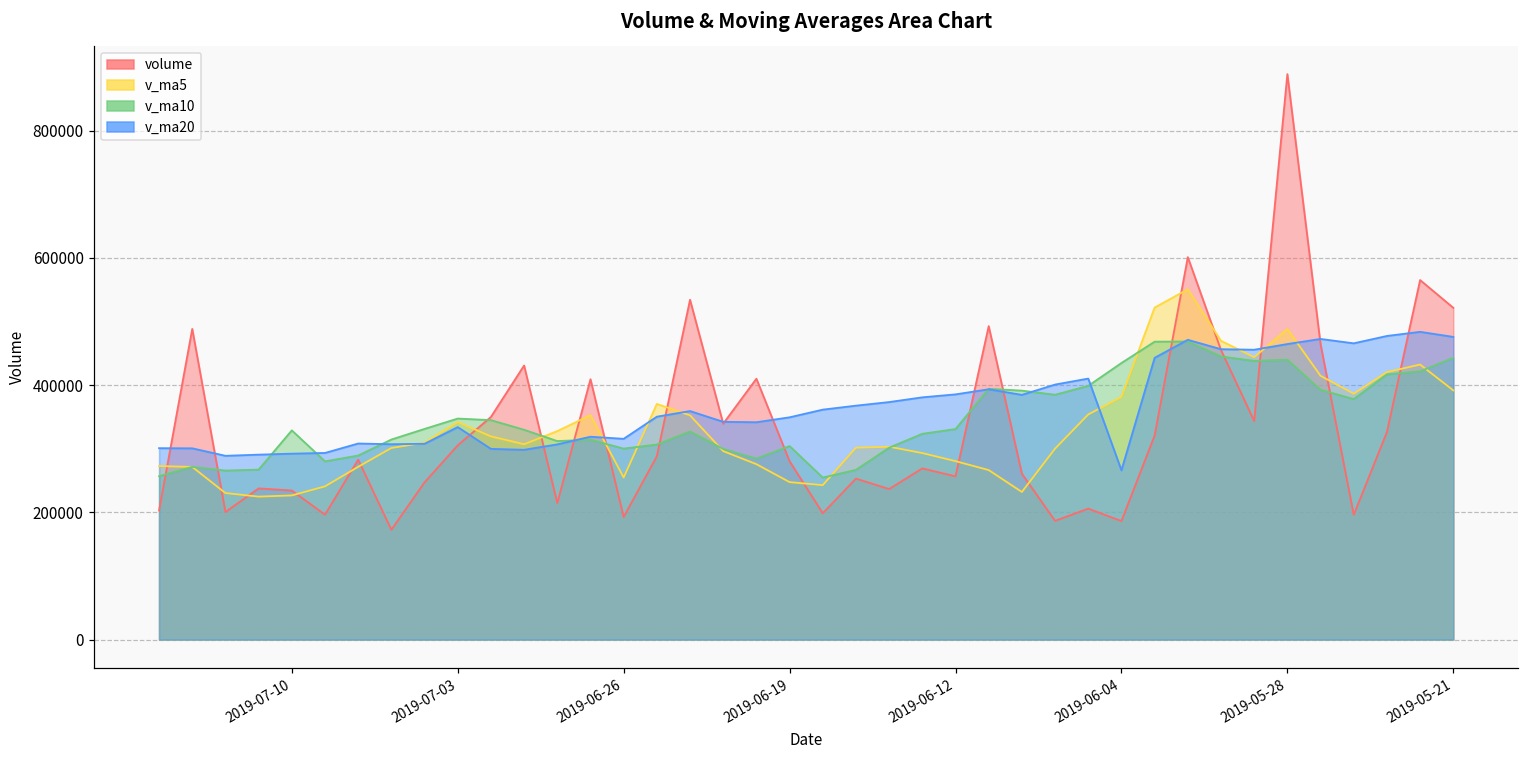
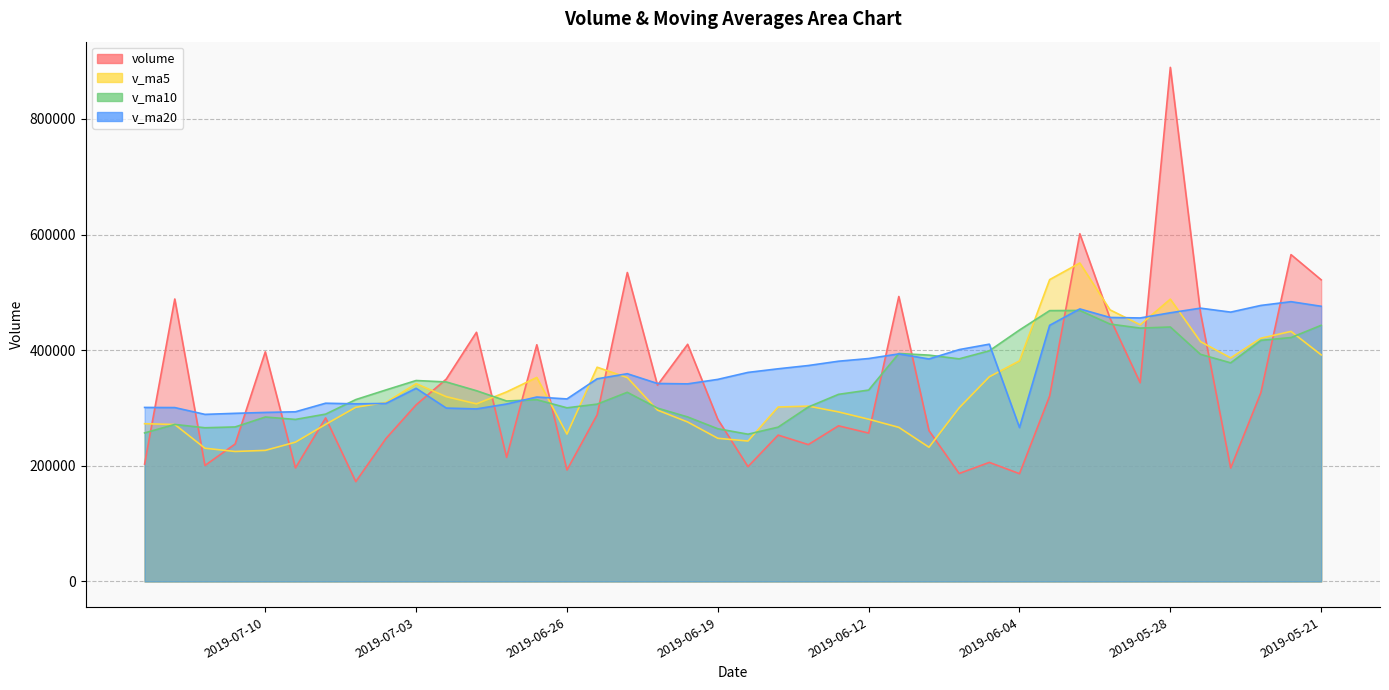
  {
    "volume": {
-     "2019-07-10": 230000,
+     "2019-07-10": 400000,
      "2019-07-03": 310000,
      "2019-06-26": 190000,
      "2019-06-19": 280000,
      "2019-06-12": 260000,
      "2019-06-04": 190000,
      "2019-05-28": 890000,
      "2019-05-21": 520000
    },
    "v_ma5": {
      "2019-07-10": 230000,
      "2019-07-03": 340000,
      "2019-06-26": 250000,
      "2019-06-19": 250000,
      "2019-06-12": 280000,
      "2019-06-04": 380000,
      "2019-05-28": 490000,
      "2019-05-21": 390000
    },
    "v_ma10": {
-     "2019-07-10": 330000,
+     "2019-07-10": 280000,
      "2019-07-03": 350000,
      "2019-06-26": 300000,
-     "2019-06-19": 300000,
+     "2019-06-19": 260000,
      "2019-06-12": 330000,
      "2019-06-04": 430000,
      "2019-05-28": 440000,
      "2019-05-21": 440000
    },
    "v_ma20": {
      "2019-07-10": 290000,
      "2019-07-03": 330000,
      "2019-06-26": 320000,
      "2019-06-19": 350000,
      "2019-06-12": 390000,
      "2019-06-04": 270000,
      "2019-05-28": 460000,
      "2019-05-21": 480000
    }
  }
